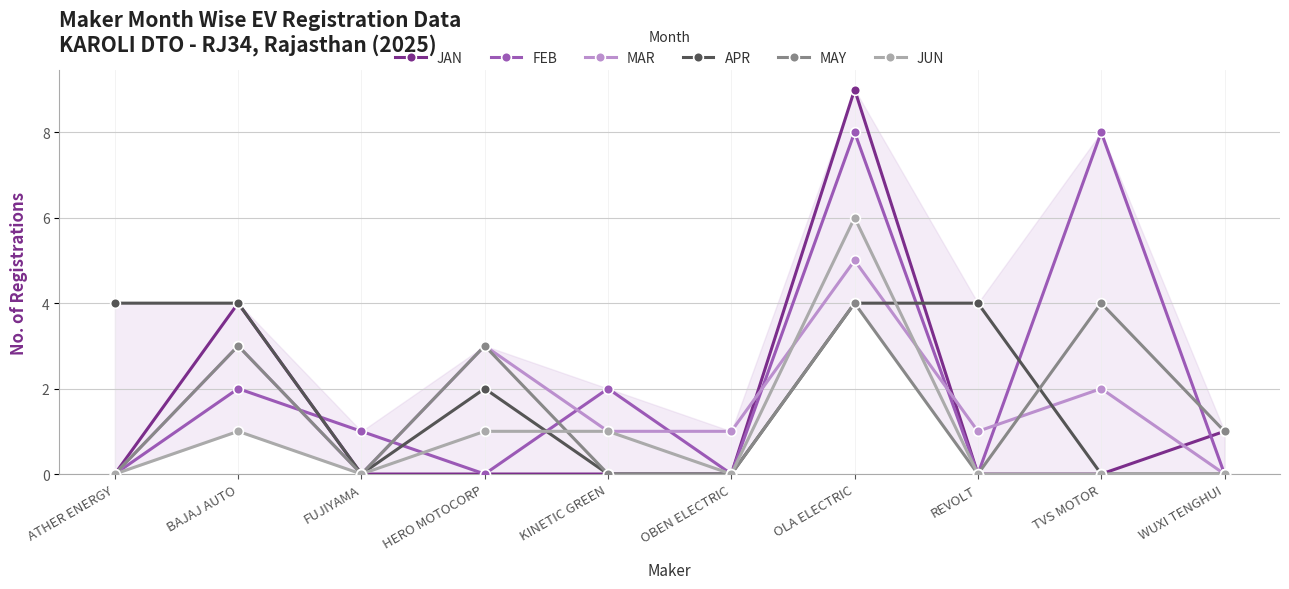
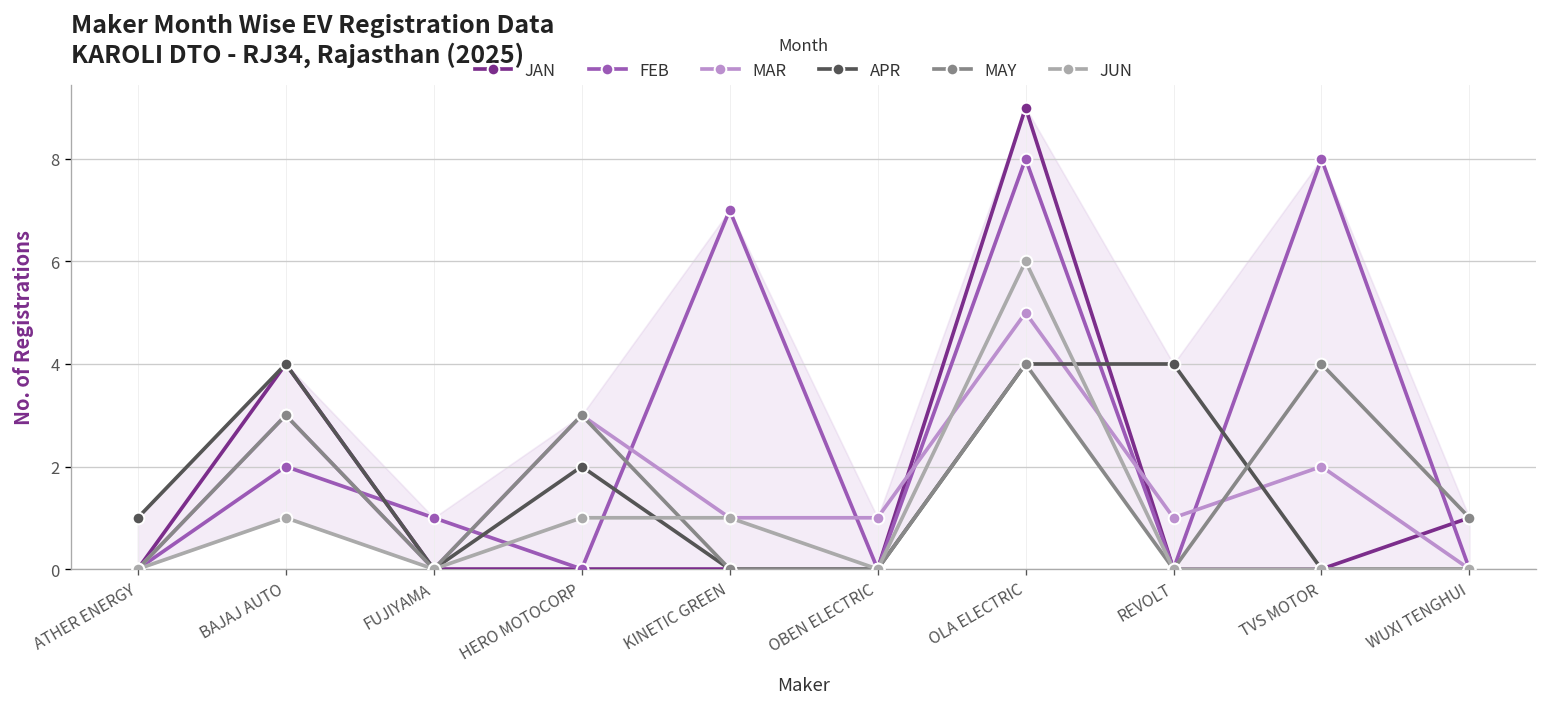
  {
    "FEB": {
      "BAJAJ AUTO": 2,
-     "KINETIC GREEN": 2,
+     "KINETIC GREEN": 7,
      "OLA ELECTRIC": 8
    },
    "APR": {
-     "ATHER ENERGY": 4,
+     "ATHER ENERGY": 1,
      "HERO MOTOCORP": 2
    }
  }
